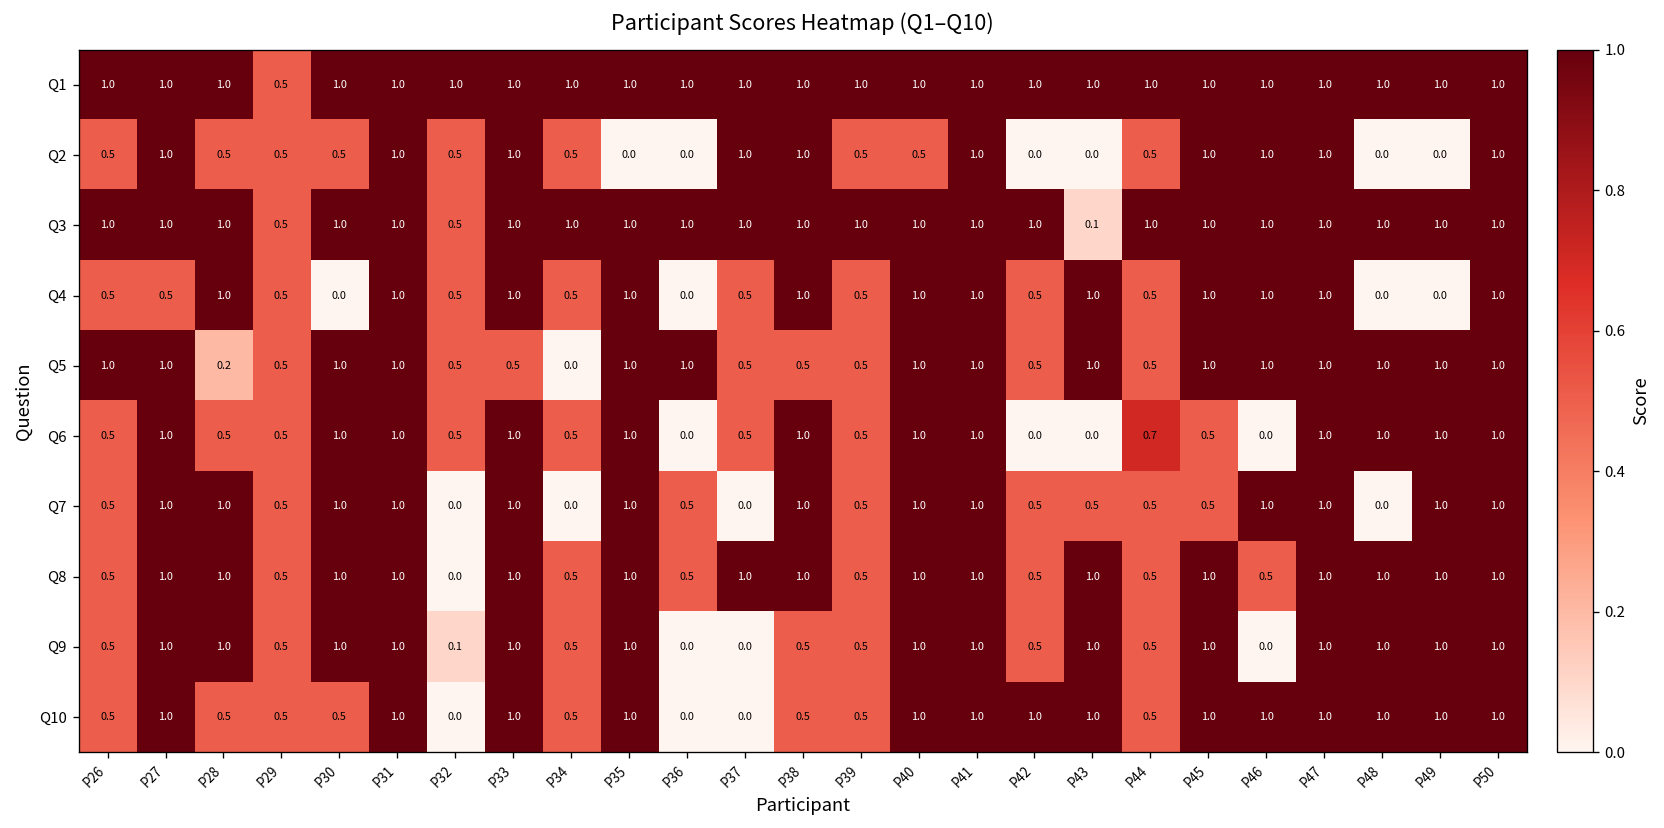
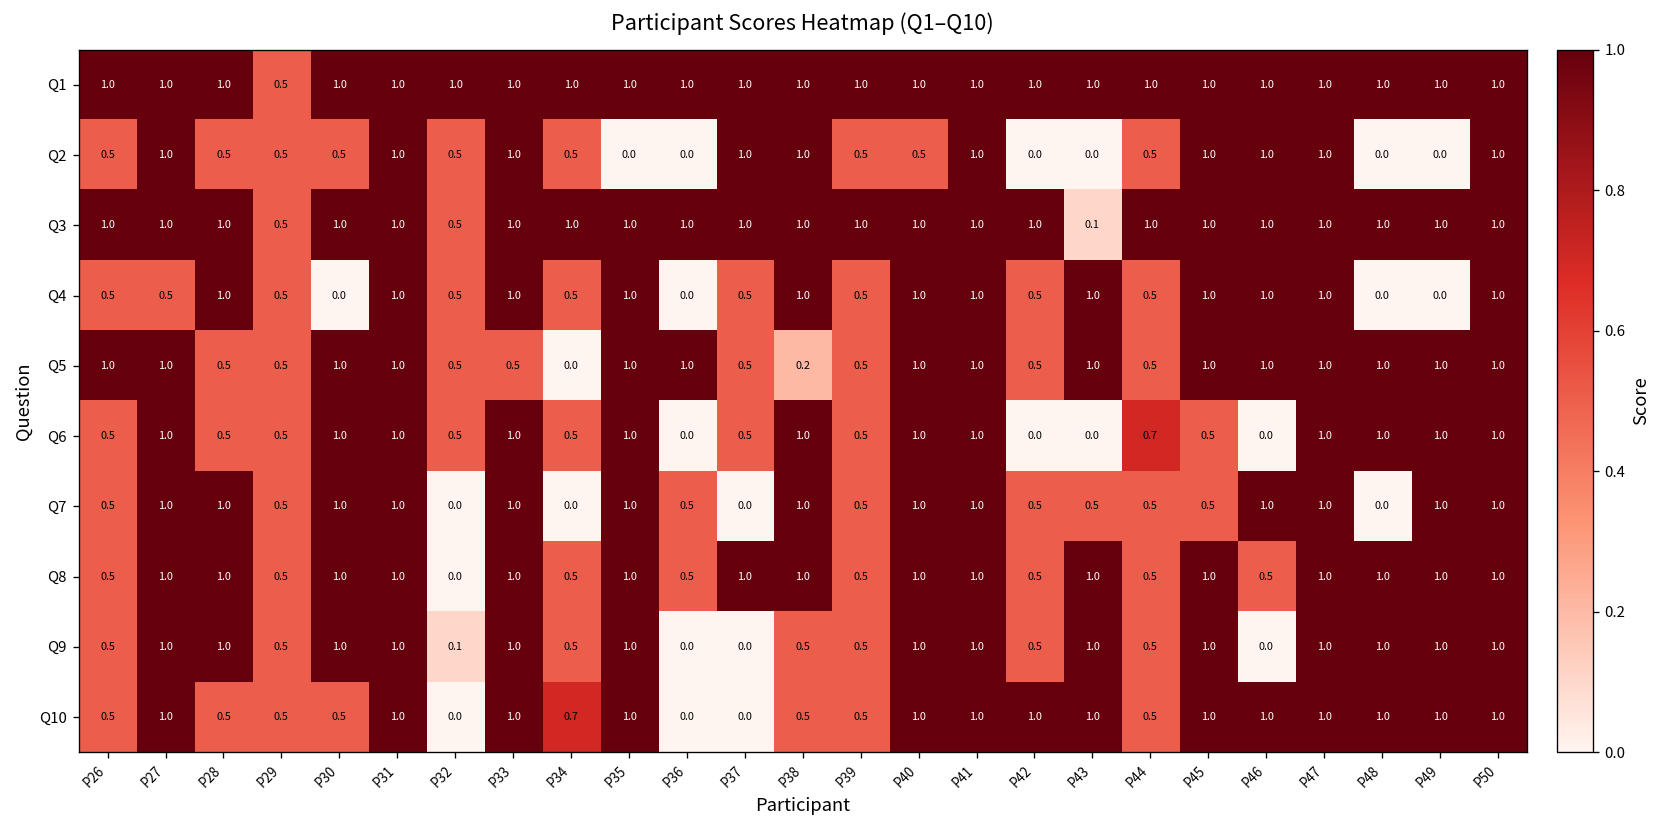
  {
    "Q5": {
      "P26": 1.0,
      "P27": 1.0,
-     "P28": 0.2,
+     "P28": 0.5,
      "P29": 0.5,
      "P30": 1.0,
      "P31": 1.0,
      "P32": 0.5,
      "P33": 0.5,
      "P34": 0.0,
      "P35": 1.0,
      "P36": 1.0,
      "P37": 0.5,
-     "P38": 0.5,
+     "P38": 0.2,
      "P39": 0.5,
      "P40": 1.0,
      "P41": 1.0,
      "P42": 0.5,
      "P43": 1.0,
      "P44": 0.5,
      "P45": 1.0,
      "P46": 1.0,
      "P47": 1.0,
      "P48": 1.0,
      "P49": 1.0,
      "P50": 1.0
    },
    "Q10": {
      "P26": 0.5,
      "P27": 1.0,
      "P28": 0.5,
      "P29": 0.5,
      "P30": 0.5,
      "P31": 1.0,
      "P32": 0.0,
      "P33": 1.0,
-     "P34": 0.5,
+     "P34": 0.7,
      "P35": 1.0,
      "P36": 0.0,
      "P37": 0.0,
      "P38": 0.5,
      "P39": 0.5,
      "P40": 1.0,
      "P41": 1.0,
      "P42": 1.0,
      "P43": 1.0,
      "P44": 0.5,
      "P45": 1.0,
      "P46": 1.0,
      "P47": 1.0,
      "P48": 1.0,
      "P49": 1.0,
      "P50": 1.0
    }
  }
